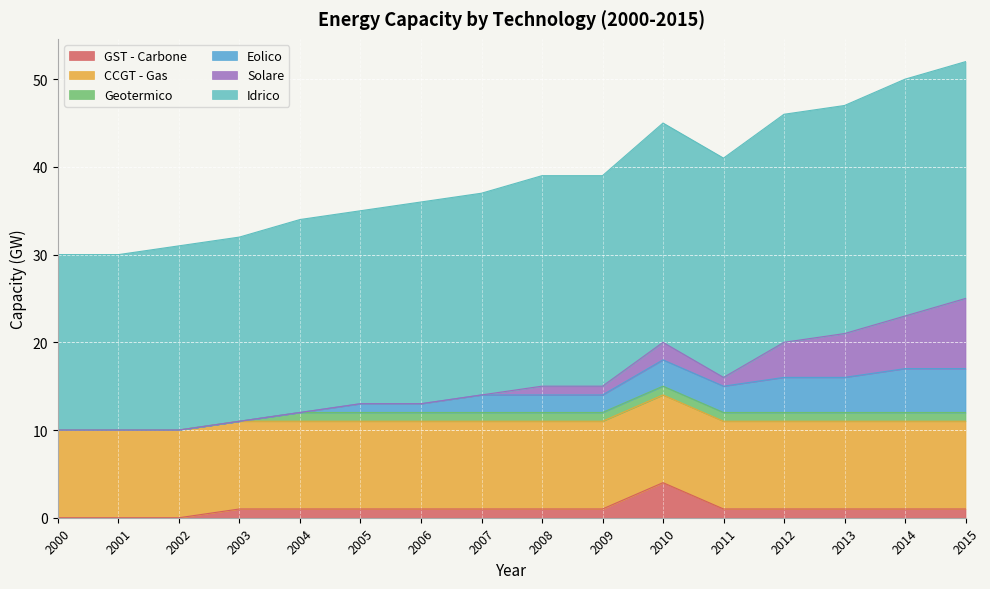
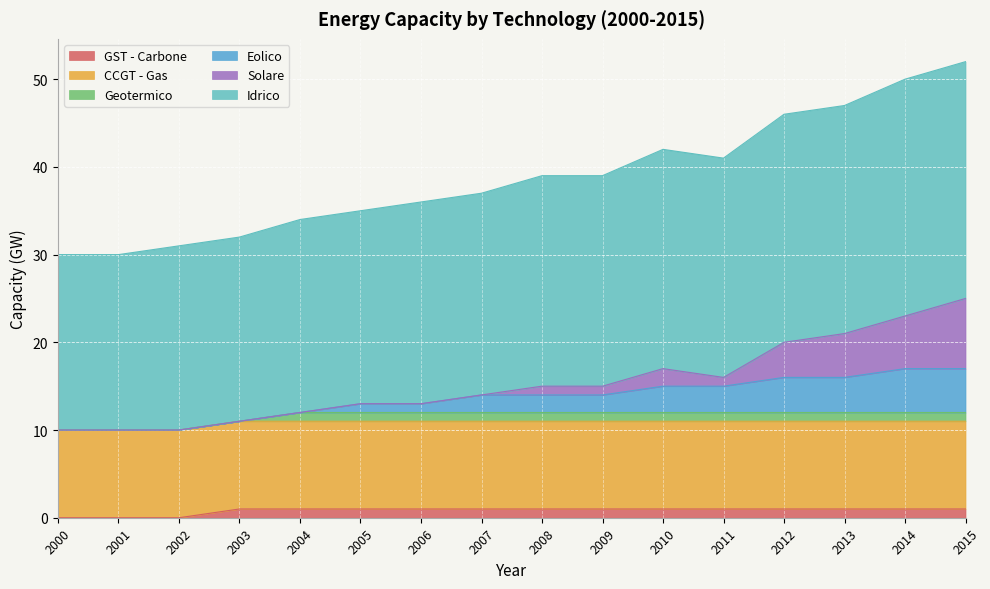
  {
    "GST - Carbone": {
      "2000": 0,
      "2001": 0,
      "2002": 0,
      "2003": 1,
      "2004": 1,
      "2005": 1,
      "2006": 1,
      "2007": 1,
      "2008": 1,
      "2009": 1,
-     "2010": 4,
+     "2010": 1,
      "2011": 1,
      "2012": 1,
      "2013": 1,
      "2014": 1,
      "2015": 1
    },
    "CCGT - Gas": {
      "2004": 10,
      "2005": 10,
      "2006": 10,
      "2007": 10,
      "2008": 10,
      "2009": 10,
      "2010": 10,
      "2011": 10,
      "2012": 10,
      "2013": 10,
      "2014": 10,
      "2015": 10
    },
    "Geotermico": {
      "2005": 1,
      "2006": 1,
      "2007": 1,
      "2008": 1,
      "2009": 1,
      "2010": 1,
      "2011": 1,
      "2012": 1,
      "2013": 1,
      "2014": 1,
      "2015": 1
    },
    "Solare": {
      "2008": 1,
      "2009": 1,
      "2010": 2,
      "2011": 1,
      "2012": 4,
      "2013": 5,
      "2014": 6,
      "2015": 8
    }
  }
